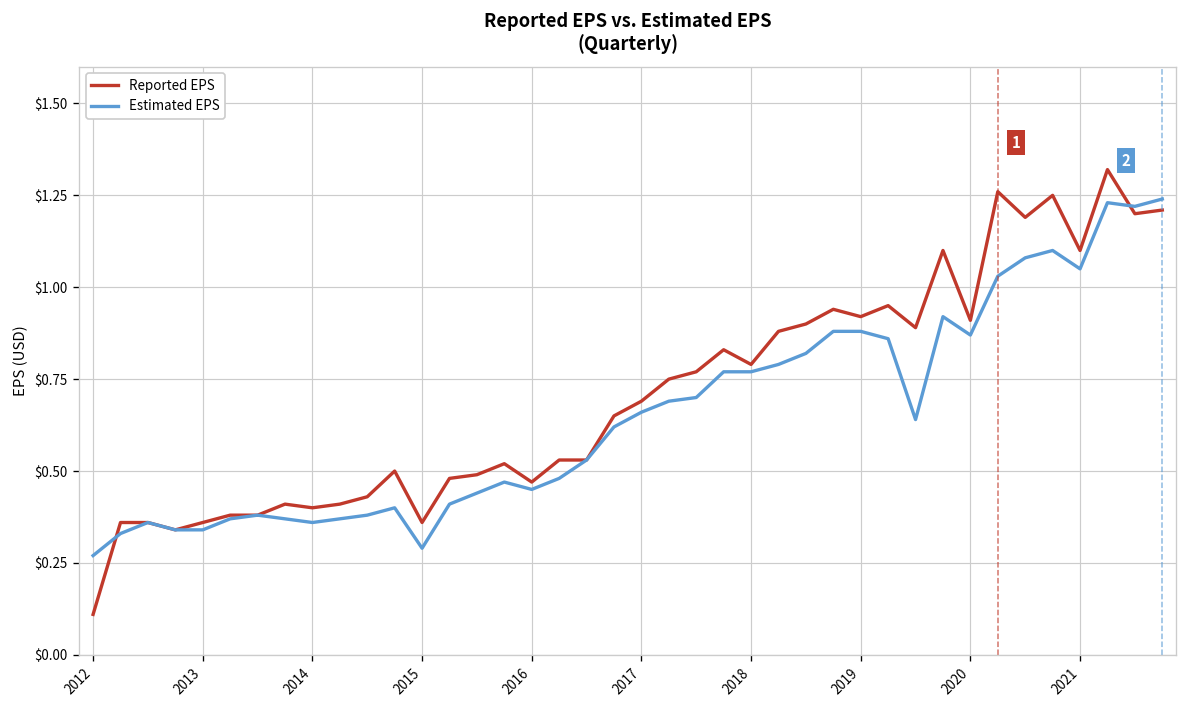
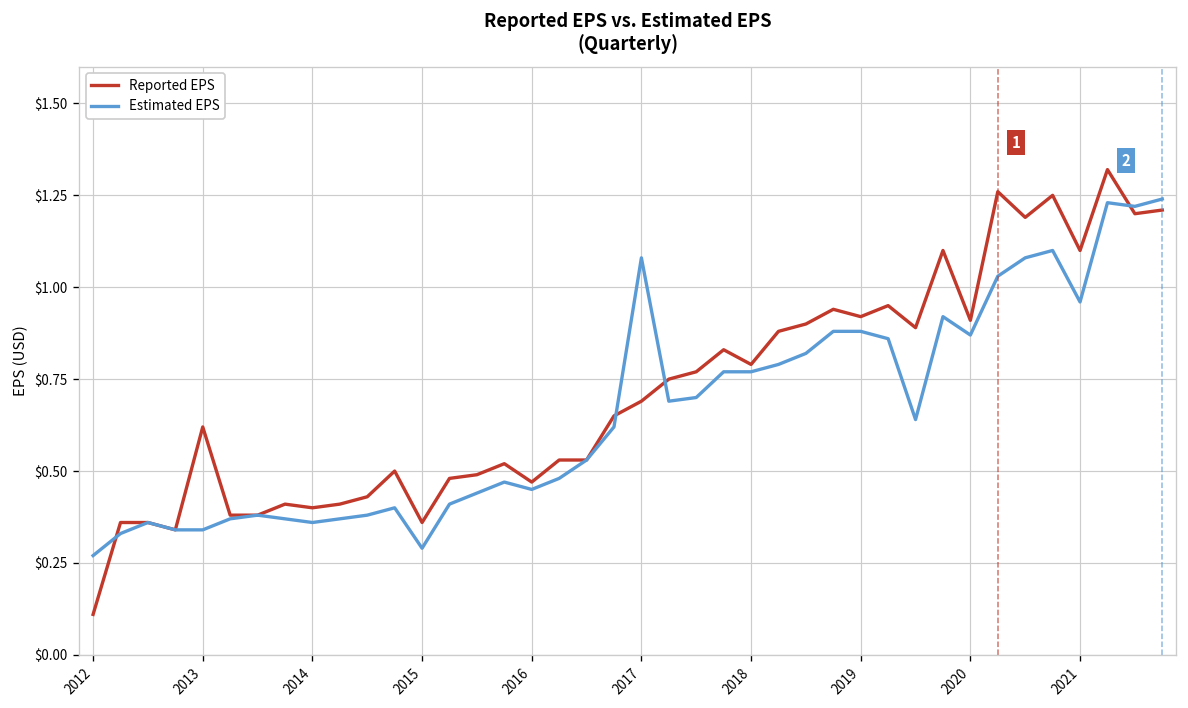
  {
    "Reported EPS": {
      "2012": "$0.11",
-     "2013": "$0.36",
+     "2013": "$0.62",
      "2014": "$0.40",
      "2015": "$0.36",
      "2016": "$0.47",
      "2017": "$0.69",
      "2018": "$0.79",
      "2019": "$0.92",
      "2020": "$0.91",
      "2021": "$1.10"
    },
    "Estimated EPS": {
      "2012": "$0.27",
      "2013": "$0.34",
      "2014": "$0.36",
      "2015": "$0.29",
      "2016": "$0.45",
-     "2017": "$0.66",
+     "2017": "$1.08",
      "2018": "$0.77",
      "2019": "$0.88",
      "2020": "$0.87",
-     "2021": "$1.05"
+     "2021": "$0.96"
    }
  }
